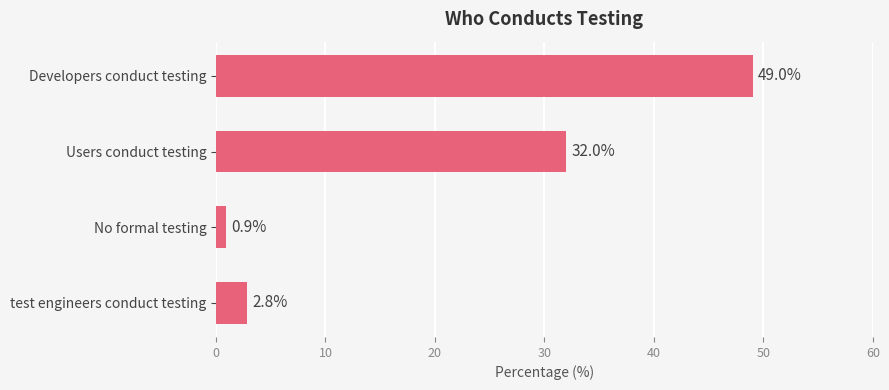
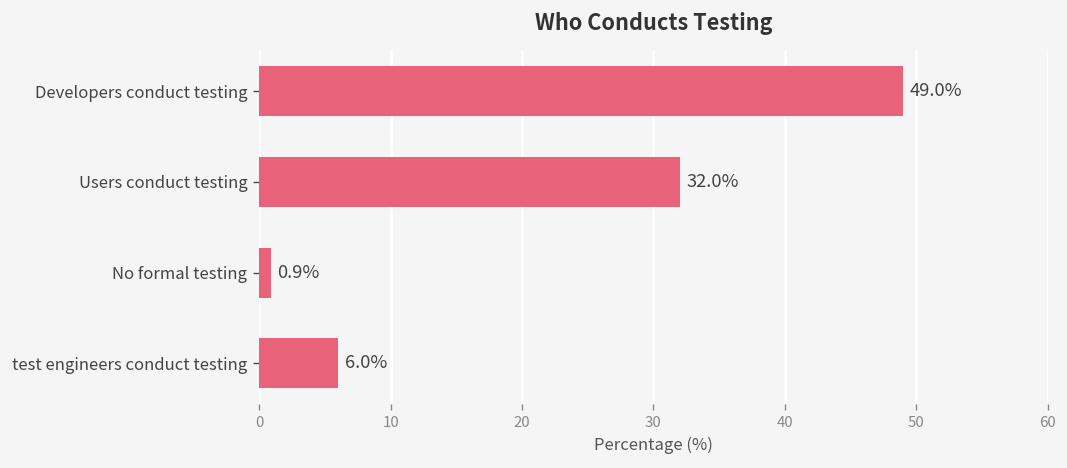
  {
    "Developers conduct testing": "49.0%",
    "Users conduct testing": "32.0%",
    "No formal testing": "0.9%",
-   "test engineers conduct testing": "2.8%"
+   "test engineers conduct testing": "6.0%"
  }
